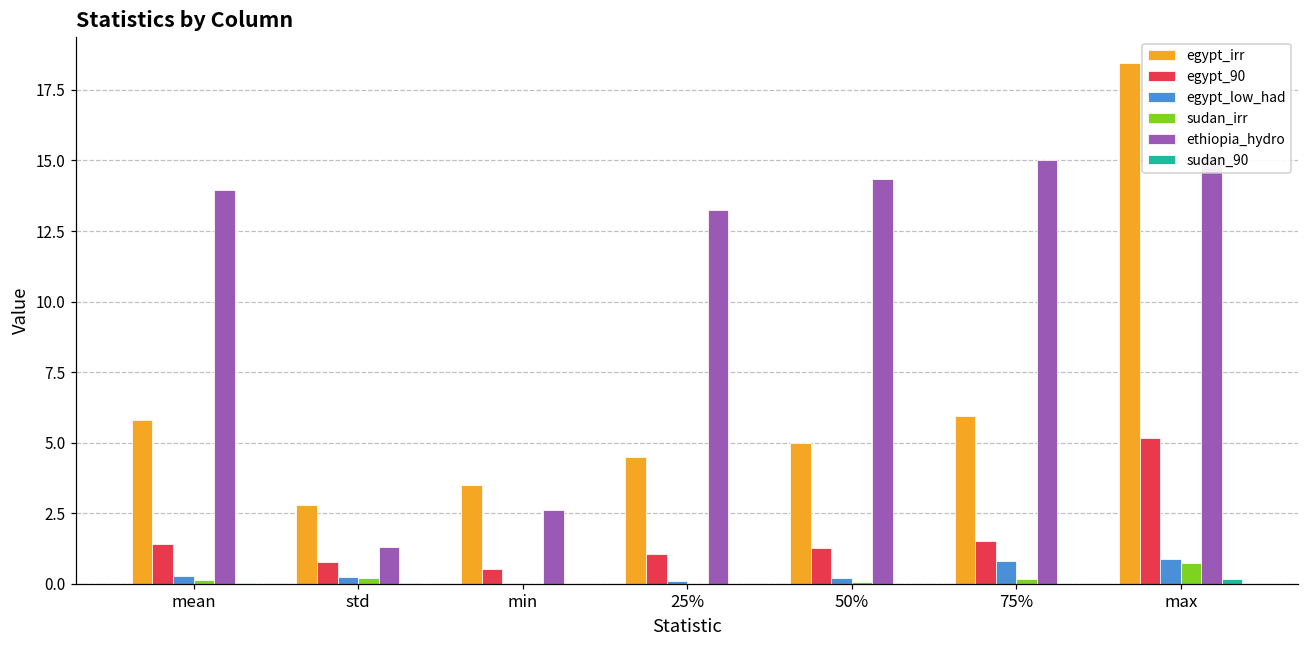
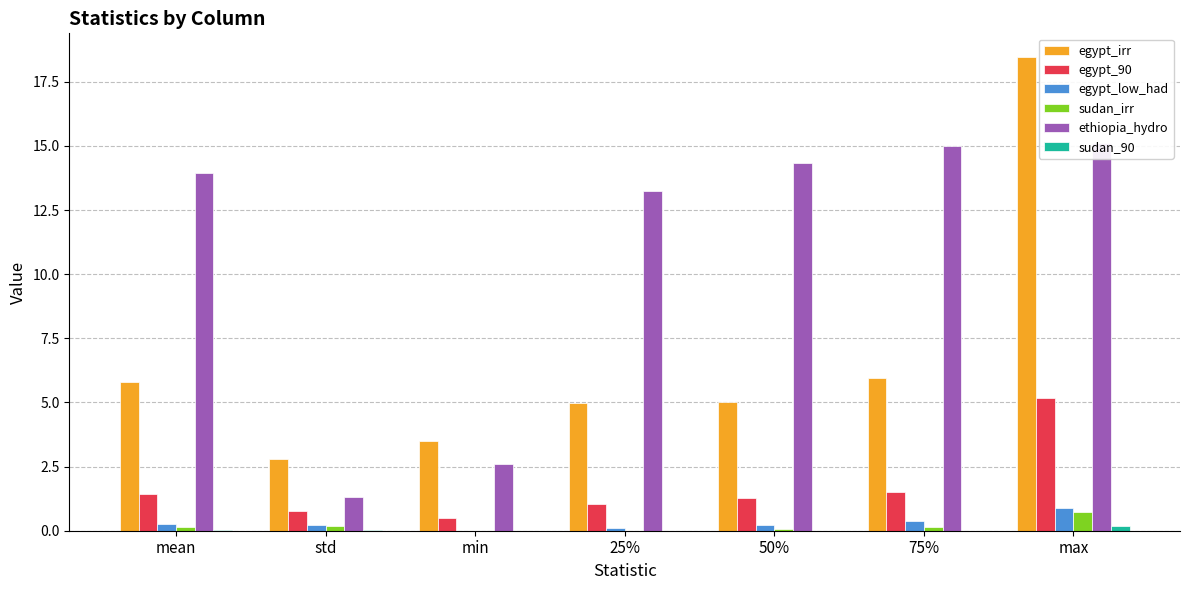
  {
    "egypt_irr": {
      "mean": 5.8,
      "std": 2.8,
      "min": 3.5,
-     "25%": 4.5,
+     "25%": 5.0,
      "50%": 5.0,
      "75%": 5.9,
      "max": 18.5
    },
    "egypt_90": {
      "mean": 1.4,
      "std": 0.8,
      "min": 0.5,
      "25%": 1.1,
      "50%": 1.3,
      "75%": 1.5,
      "max": 5.2
    },
    "egypt_low_had": {
      "mean": 0.3,
      "std": 0.2,
      "min": 0.0,
      "50%": 0.2,
-     "75%": 0.8,
+     "75%": 0.4,
      "max": 0.9
    },
    "sudan_irr": {
      "mean": 0.1,
      "std": 0.2,
      "min": 0.0,
      "75%": 0.2,
      "max": 0.7
    },
    "ethiopia_hydro": {
      "mean": 13.9,
      "std": 1.3,
      "min": 2.6,
      "25%": 13.2,
      "50%": 14.3,
      "75%": 15.0
    },
    "sudan_90": {
      "min": 0.0,
      "25%": 0.0,
      "50%": 0.0,
      "75%": 0.0,
      "max": 0.2
    }
  }
